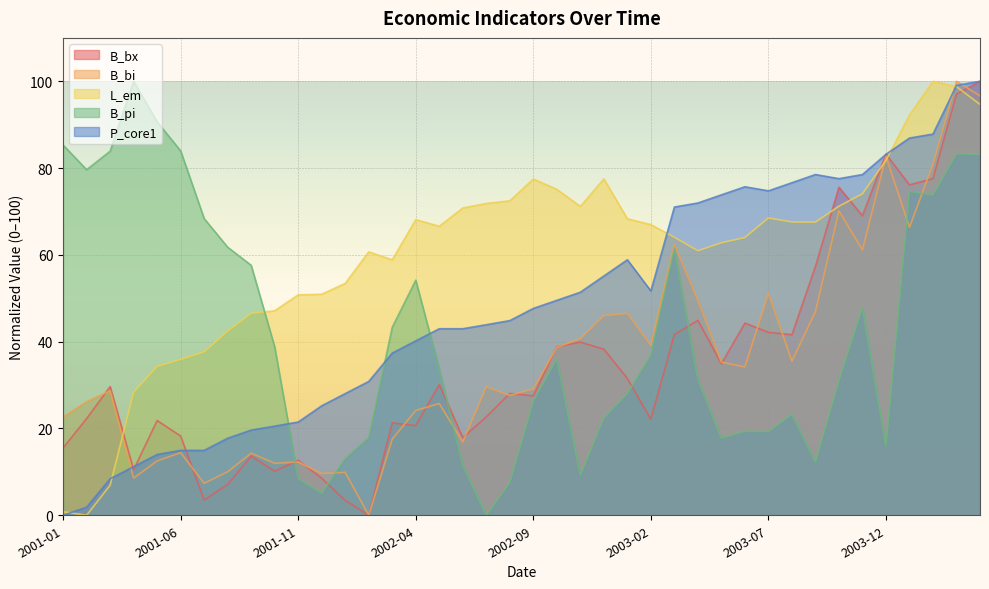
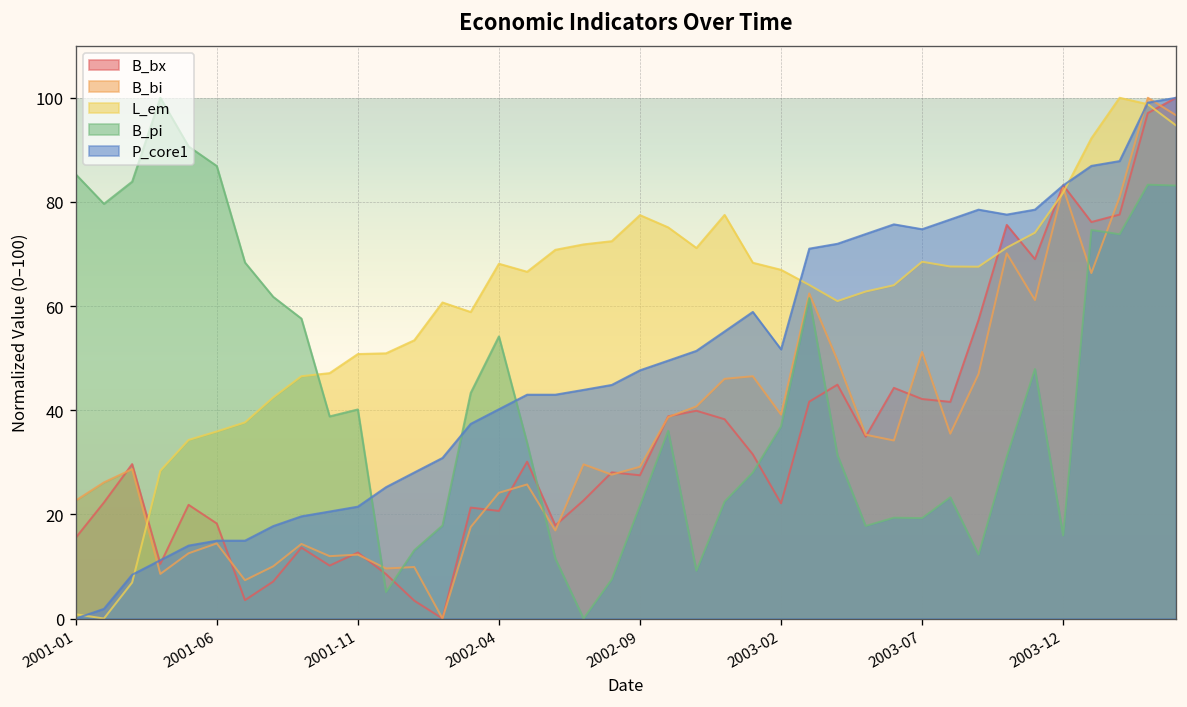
  {
    "B_pi": {
      "2001-01": 85,
-     "2001-06": 84,
-     "2001-11": 8,
+     "2001-06": 87,
+     "2001-11": 40,
      "2002-04": 54,
-     "2002-09": 26,
+     "2002-09": 22,
      "2003-02": 37,
      "2003-07": 19,
      "2003-12": 16
    },
    "P_core1": {
      "2001-01": 0,
      "2001-11": 21,
      "2002-04": 40,
      "2002-09": 48,
      "2003-02": 52,
      "2003-07": 75
    }
  }
